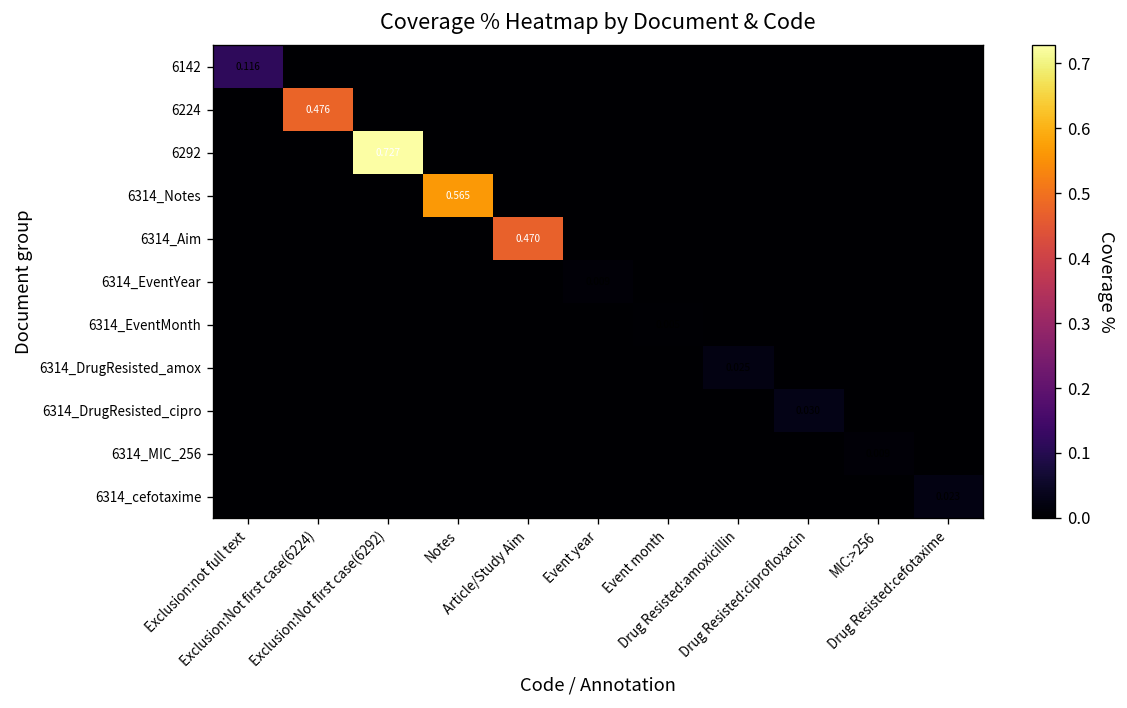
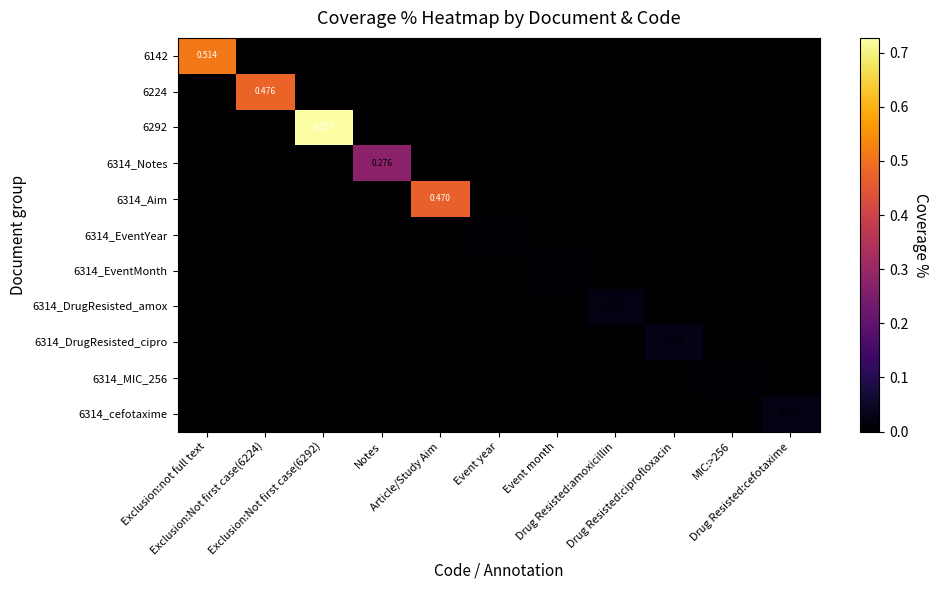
  {
    "6142": {
-     "Exclusion:not full text": 0.116
+     "Exclusion:not full text": 0.514
    },
    "6224": {
      "Exclusion:Not first case(6224)": 0.476
    },
    "6292": {
      "Exclusion:Not first case(6292)": 0.727
    },
    "6314_Notes": {
-     "Notes": 0.565
+     "Notes": 0.276
    },
    "6314_Aim": {
      "Article/Study Aim": 0.470
    }
  }
